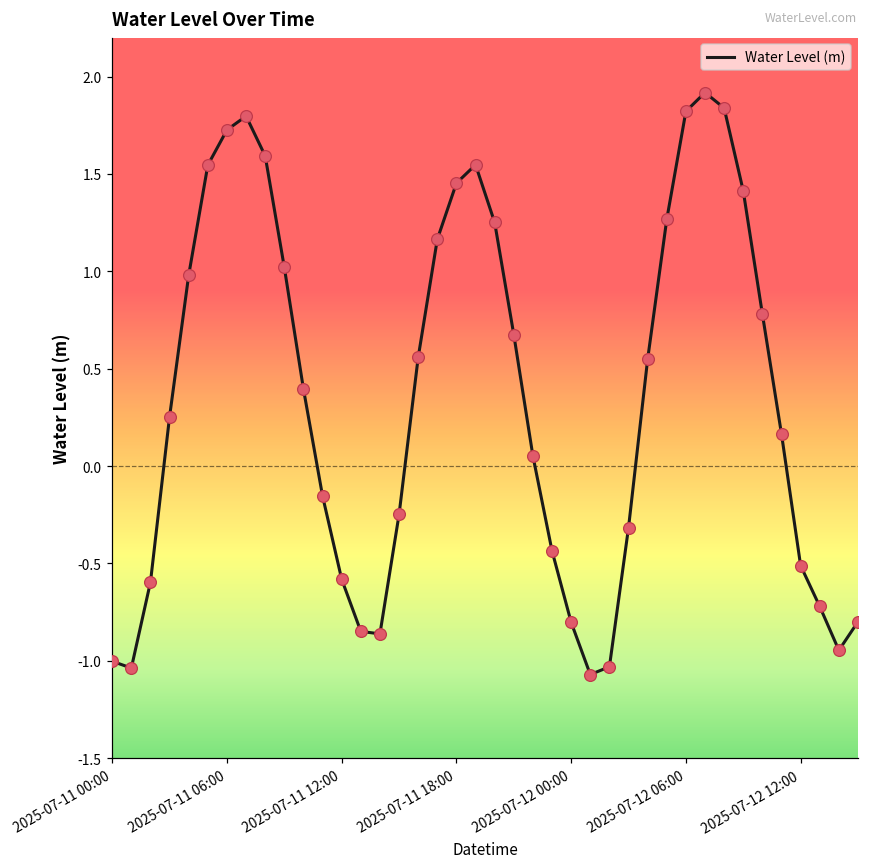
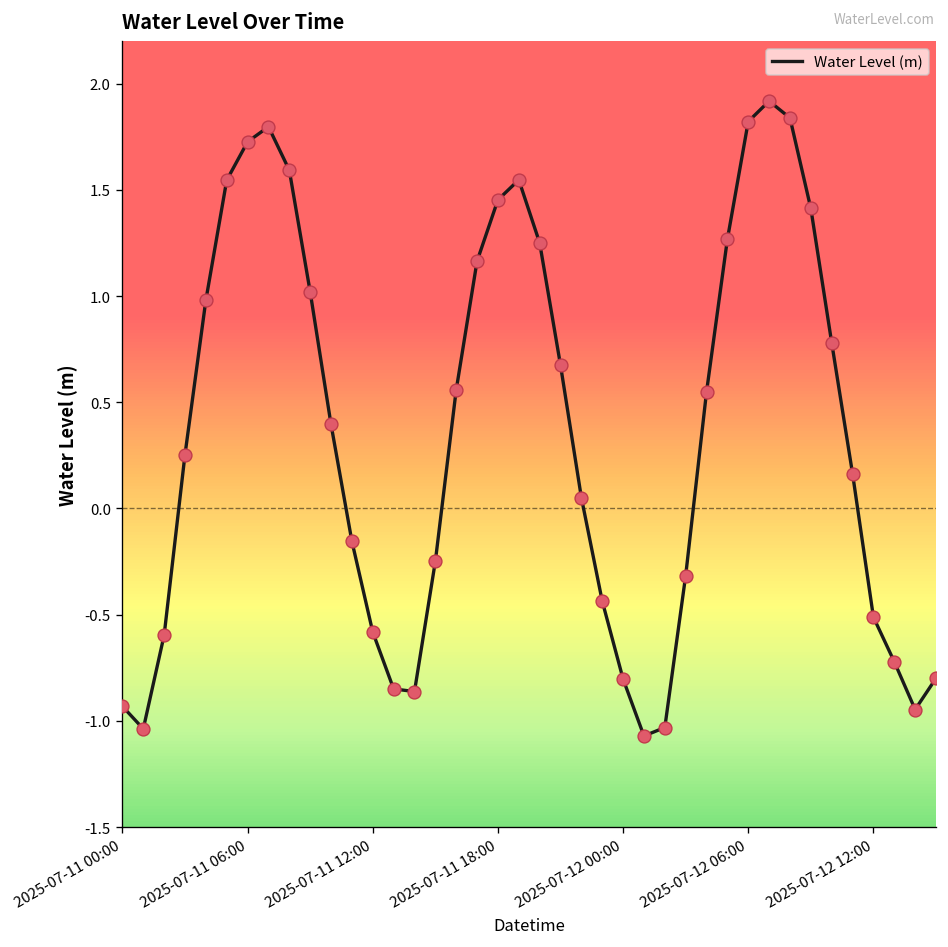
  {
-   "2025-07-11 00:00": -1.00,
+   "2025-07-11 00:00": -0.93,
    "2025-07-11 06:00": 1.73,
    "2025-07-11 12:00": -0.58,
    "2025-07-11 18:00": 1.45,
    "2025-07-12 00:00": -0.80,
    "2025-07-12 06:00": 1.82,
    "2025-07-12 12:00": -0.51
  }
